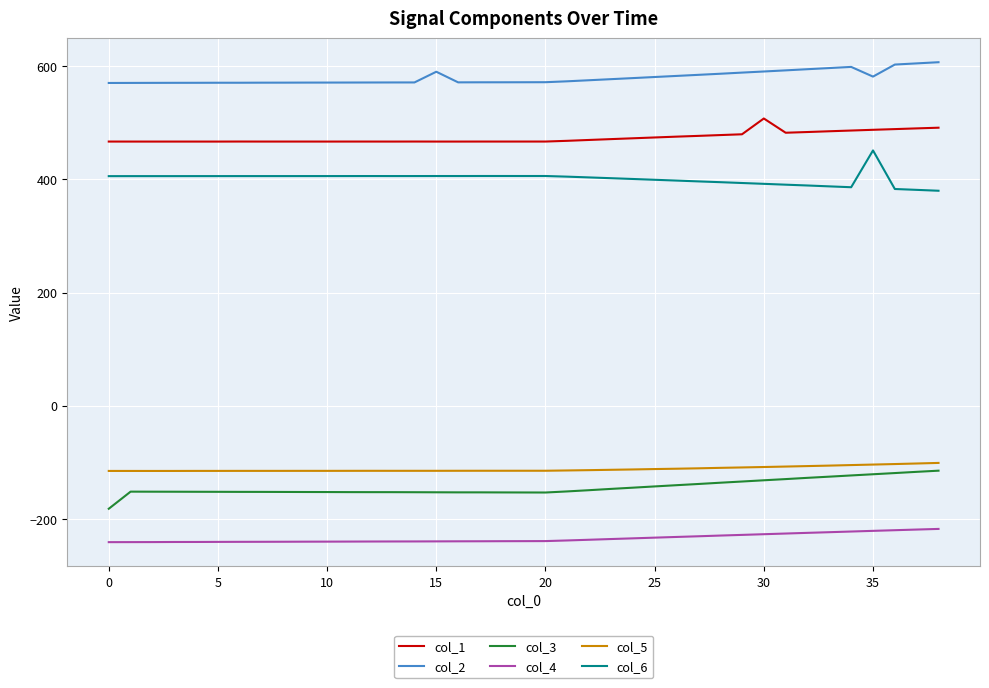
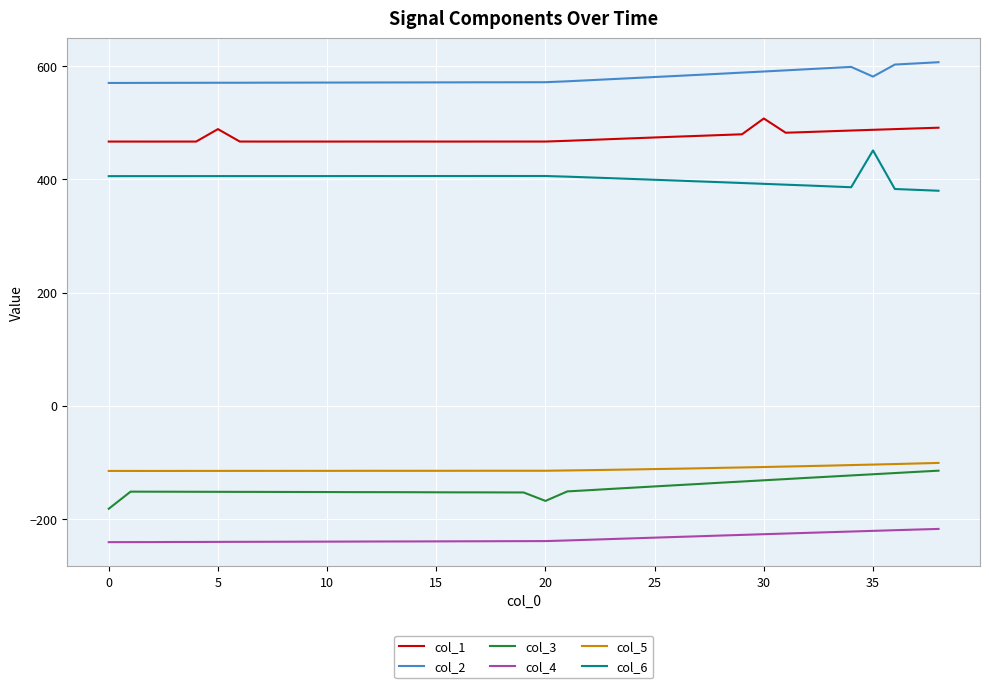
  {
    "col_1": {
      "0": 470,
-     "5": 470,
+     "5": 490,
      "10": 470,
      "15": 470,
      "20": 470,
      "25": 470,
      "30": 510,
      "35": 490
    },
    "col_2": {
      "0": 570,
      "5": 570,
      "10": 570,
-     "15": 590,
+     "15": 570,
      "20": 570,
      "25": 580,
      "30": 590,
      "35": 580
    },
    "col_3": {
      "0": -180,
      "5": -150,
      "10": -150,
      "15": -150,
-     "20": -150,
+     "20": -170,
      "25": -140,
      "30": -130,
      "35": -120
    },
    "col_4": {
      "0": -240,
      "5": -240,
      "10": -240,
      "15": -240,
      "20": -240,
      "25": -230,
      "30": -230,
      "35": -220
    },
    "col_5": {
      "0": -120,
      "5": -120,
      "10": -120,
      "15": -110,
      "20": -110,
      "25": -110,
      "30": -110,
      "35": -100
    },
    "col_6": {
      "0": 410,
      "5": 410,
      "10": 410,
      "15": 410,
      "20": 410,
      "25": 400,
      "30": 390,
      "35": 450
    }
  }
